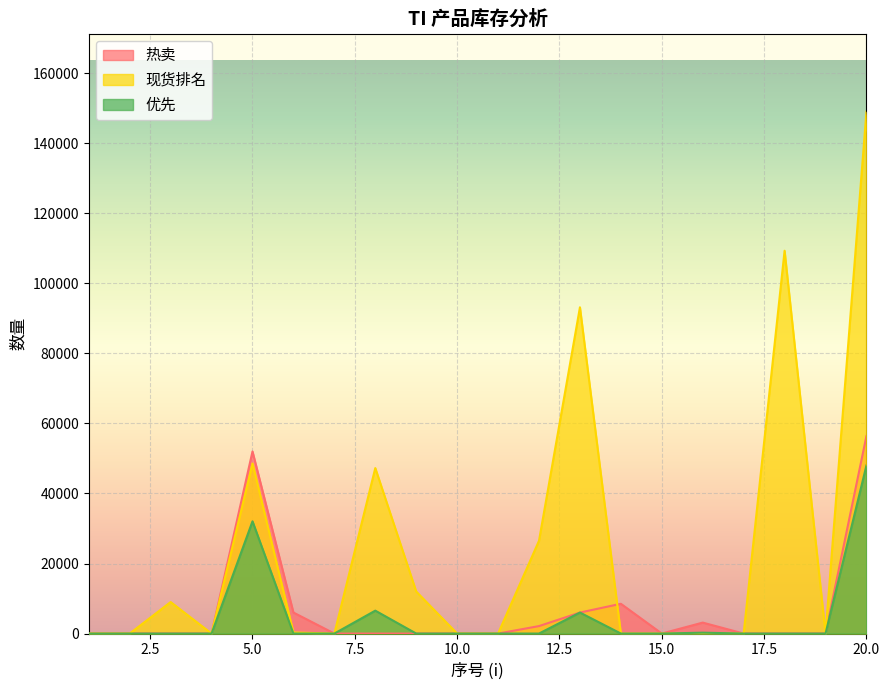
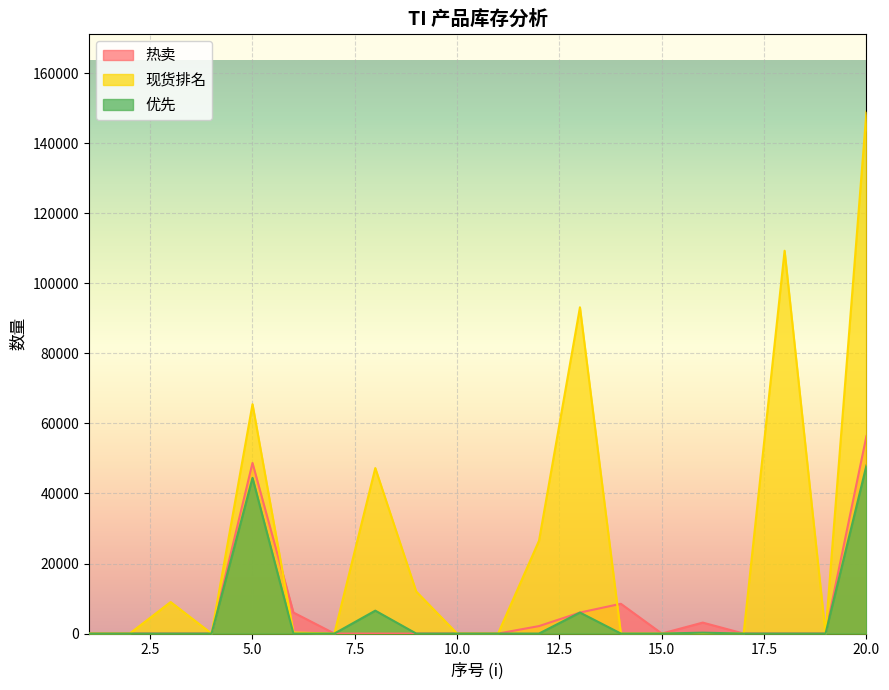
  {
    "热卖": {
-     "5.0": 52000,
+     "5.0": 49000,
      "20.0": 56000
    },
    "现货排名": {
-     "5.0": 49000,
+     "5.0": 66000,
      "20.0": 149000
    },
    "优先": {
-     "5.0": 32000,
+     "5.0": 44000,
      "20.0": 48000
    }
  }
